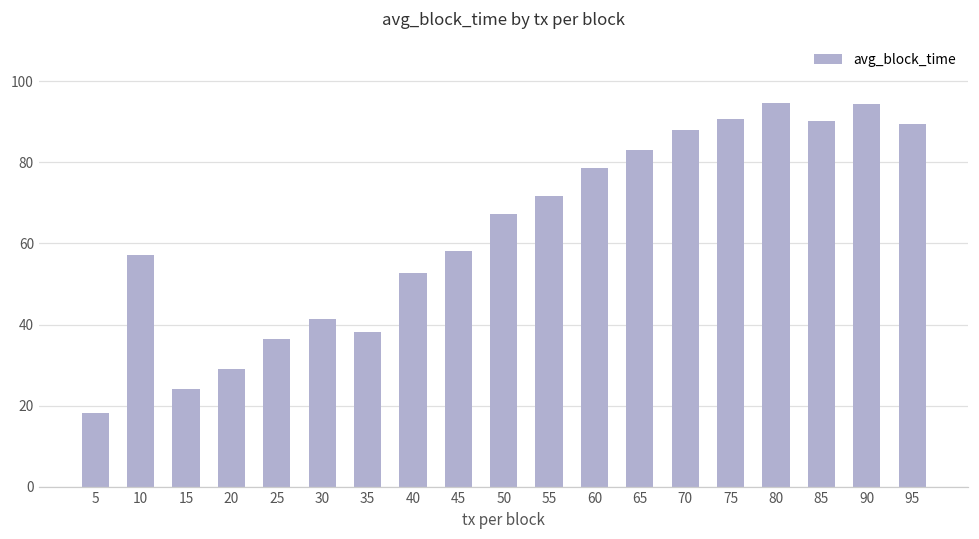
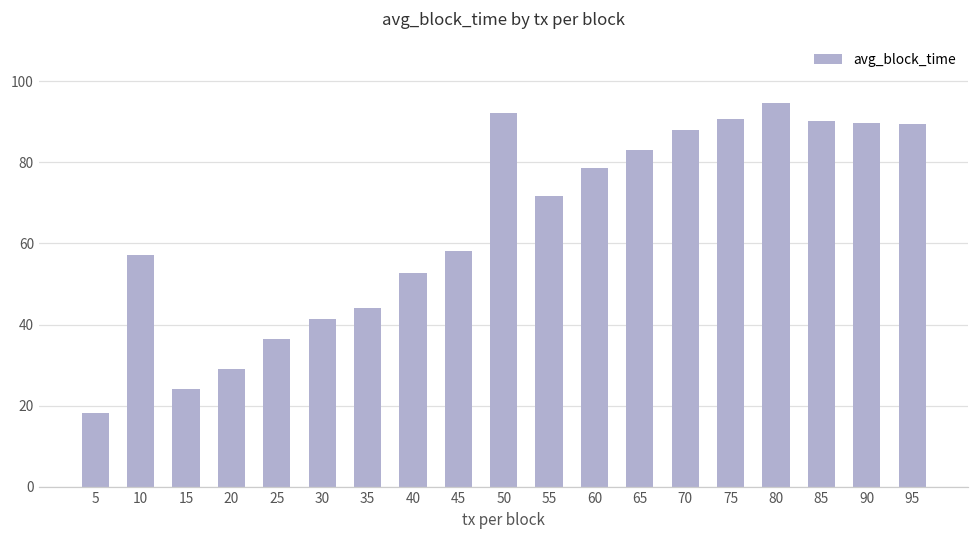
  {
    "5": 18,
    "10": 57,
    "15": 24,
    "20": 29,
    "25": 36,
    "30": 41,
-   "35": 38,
+   "35": 44,
    "40": 53,
    "45": 58,
-   "50": 67,
+   "50": 92,
    "55": 72,
    "60": 79,
    "65": 83,
    "70": 88,
    "75": 91,
    "80": 95,
    "85": 90,
-   "90": 94,
+   "90": 90,
    "95": 89
  }
